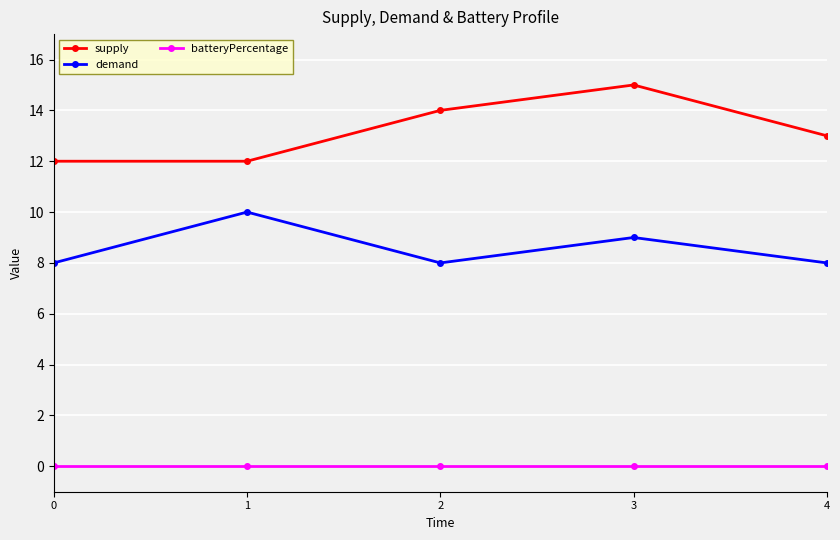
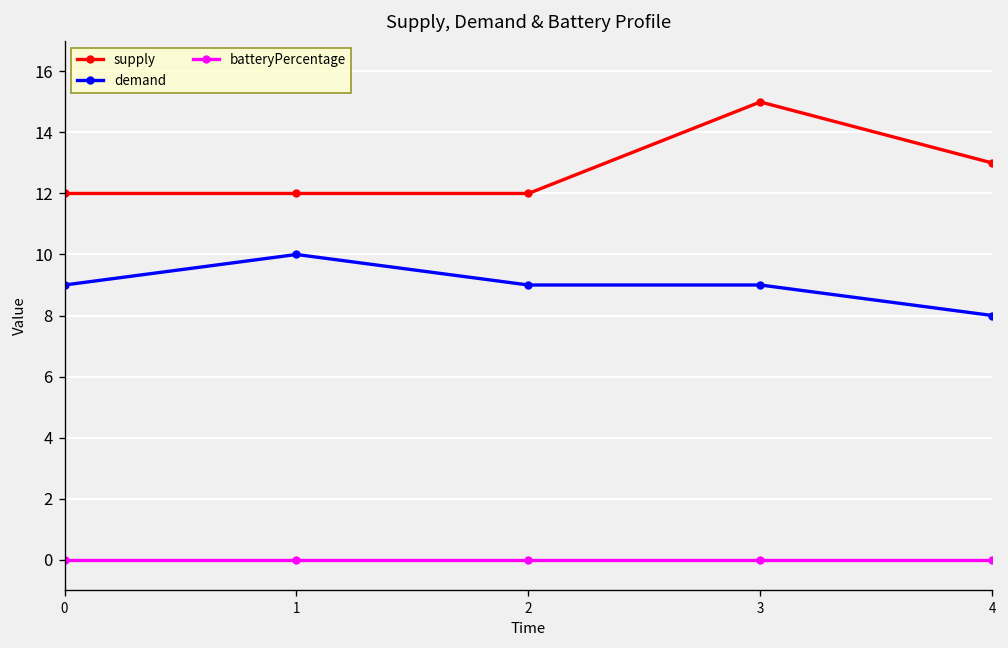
  {
    "supply": {
      "0": 12,
      "1": 12,
-     "2": 14,
+     "2": 12,
      "3": 15,
      "4": 13
    },
    "demand": {
-     "0": 8,
+     "0": 9,
      "1": 10,
-     "2": 8,
+     "2": 9,
      "3": 9,
      "4": 8
    },
    "batteryPercentage": {
      "0": 0,
      "1": 0,
      "2": 0,
      "3": 0,
      "4": 0
    }
  }
